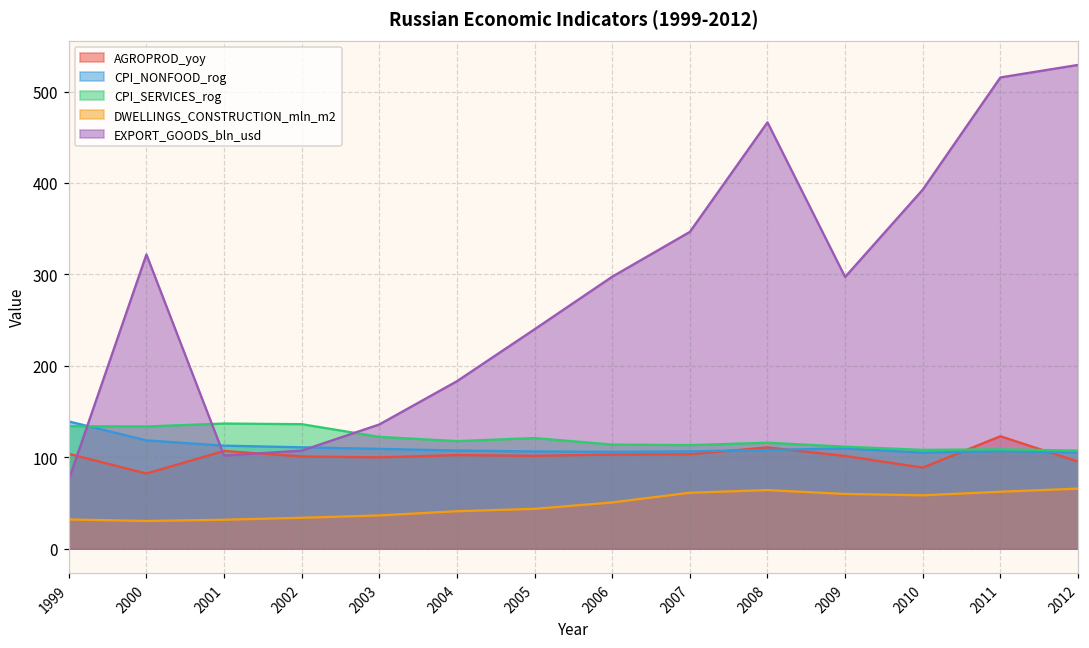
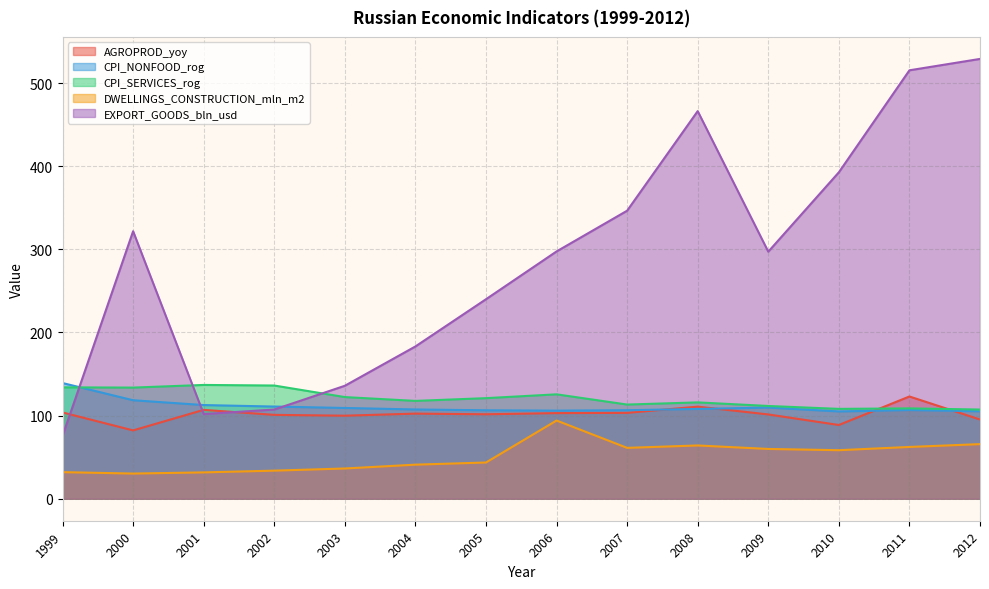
  {
    "AGROPROD_yoy": {
      "1999": 100,
      "2000": 80,
      "2001": 110,
      "2002": 100,
      "2003": 100,
      "2004": 100,
      "2005": 100,
      "2007": 100,
      "2009": 100,
      "2010": 90,
      "2011": 120,
      "2012": 100
    },
    "CPI_NONFOOD_rog": {
      "1999": 140,
      "2000": 120,
      "2001": 110,
      "2002": 110,
      "2003": 110,
      "2004": 110,
      "2005": 110,
      "2007": 110,
      "2010": 110
    },
    "CPI_SERVICES_rog": {
      "1999": 130,
      "2000": 130,
      "2001": 140,
      "2002": 140,
      "2003": 120,
      "2004": 120,
      "2005": 120,
-     "2006": 110,
+     "2006": 130,
      "2007": 110,
      "2008": 120,
      "2010": 110
    },
    "DWELLINGS_CONSTRUCTION_mln_m2": {
      "1999": 30,
      "2000": 30,
      "2001": 30,
      "2002": 30,
      "2003": 40,
      "2004": 40,
      "2005": 40,
-     "2006": 50,
+     "2006": 90,
      "2007": 60,
      "2008": 60,
      "2009": 60,
      "2010": 60,
      "2011": 60,
      "2012": 70
    },
    "EXPORT_GOODS_bln_usd": {
      "1999": 80,
      "2000": 320,
      "2001": 100,
      "2002": 110,
      "2003": 140,
      "2004": 180,
      "2005": 240,
      "2006": 300,
      "2007": 350,
      "2008": 470,
      "2009": 300,
      "2010": 390,
      "2011": 520,
      "2012": 530
    }
  }
